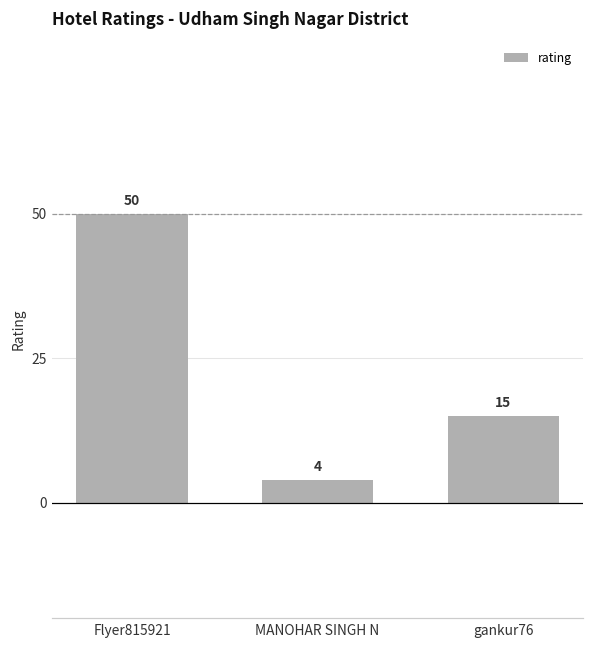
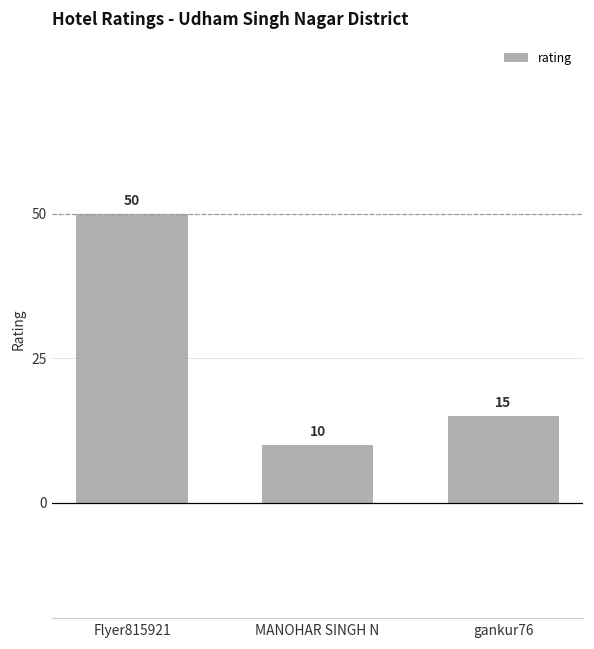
  {
    "Flyer815921": 50,
-   "MANOHAR SINGH N": 4,
+   "MANOHAR SINGH N": 10,
    "gankur76": 15
  }
